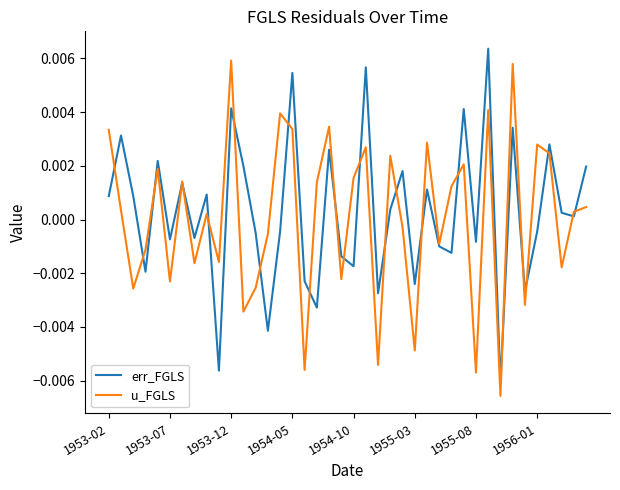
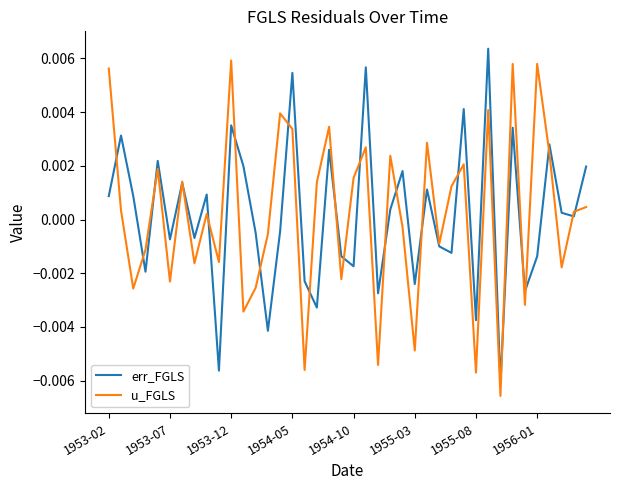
  {
    "err_FGLS": {
      "1953-02": 0.0009,
      "1953-07": -0.0007,
-     "1953-12": 0.0041,
+     "1953-12": 0.0035,
      "1954-05": 0.0055,
      "1954-10": -0.0017,
      "1955-03": -0.0024,
-     "1955-08": -0.0008,
-     "1956-01": -0.0004
+     "1955-08": -0.0037,
+     "1956-01": -0.0014
    },
    "u_FGLS": {
-     "1953-02": 0.0033,
+     "1953-02": 0.0056,
      "1953-07": -0.0023,
      "1953-12": 0.0059,
      "1954-05": 0.0034,
      "1954-10": 0.0015,
      "1955-03": -0.0049,
      "1955-08": -0.0057,
-     "1956-01": 0.0028
+     "1956-01": 0.0058
    }
  }
